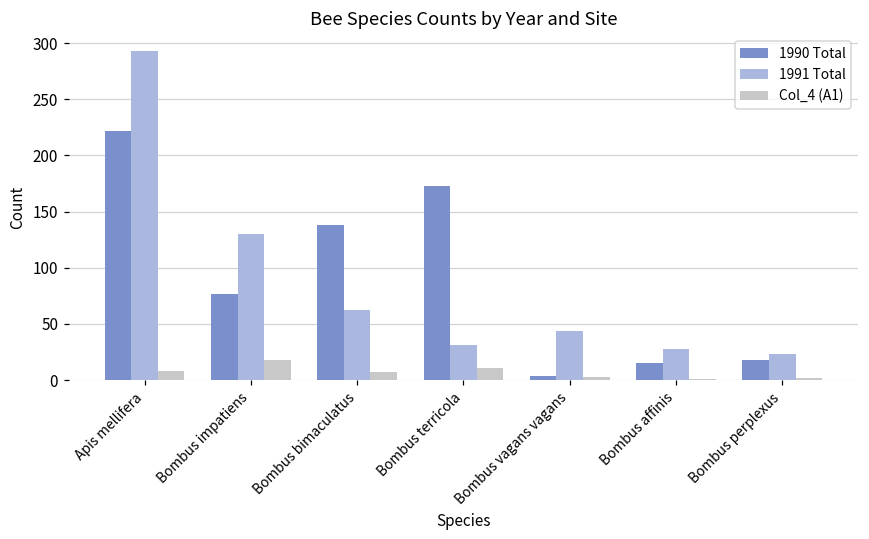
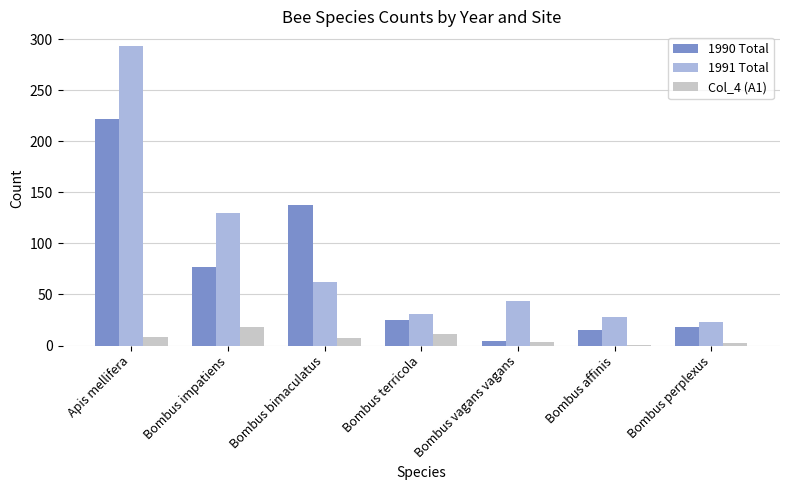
  {
    "1990 Total": {
      "Apis mellifera": 222,
      "Bombus impatiens": 77,
      "Bombus bimaculatus": 138,
-     "Bombus terricola": 173,
+     "Bombus terricola": 25,
      "Bombus vagans vagans": 4,
      "Bombus affinis": 15,
      "Bombus perplexus": 18
    }
  }
